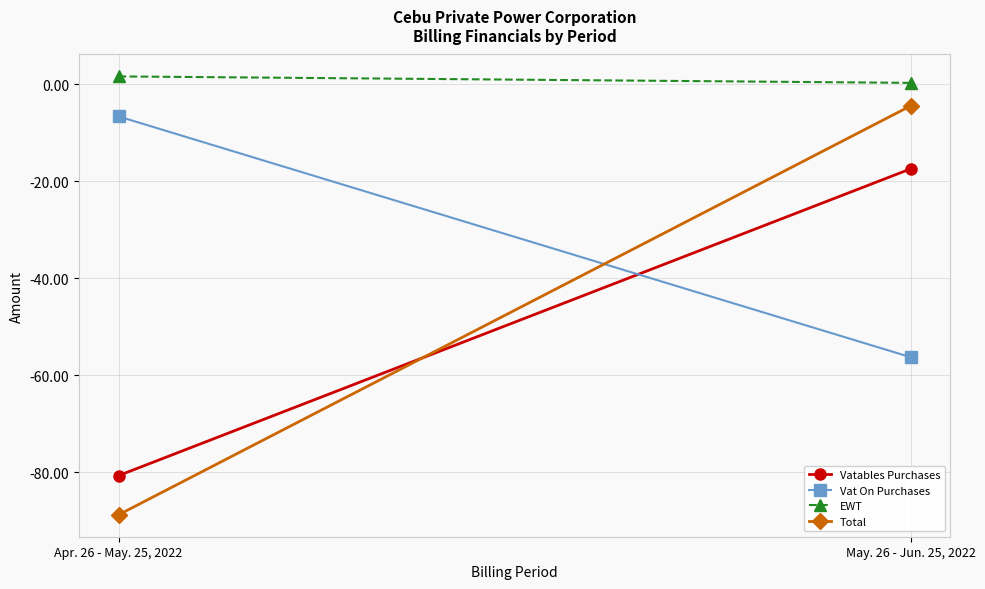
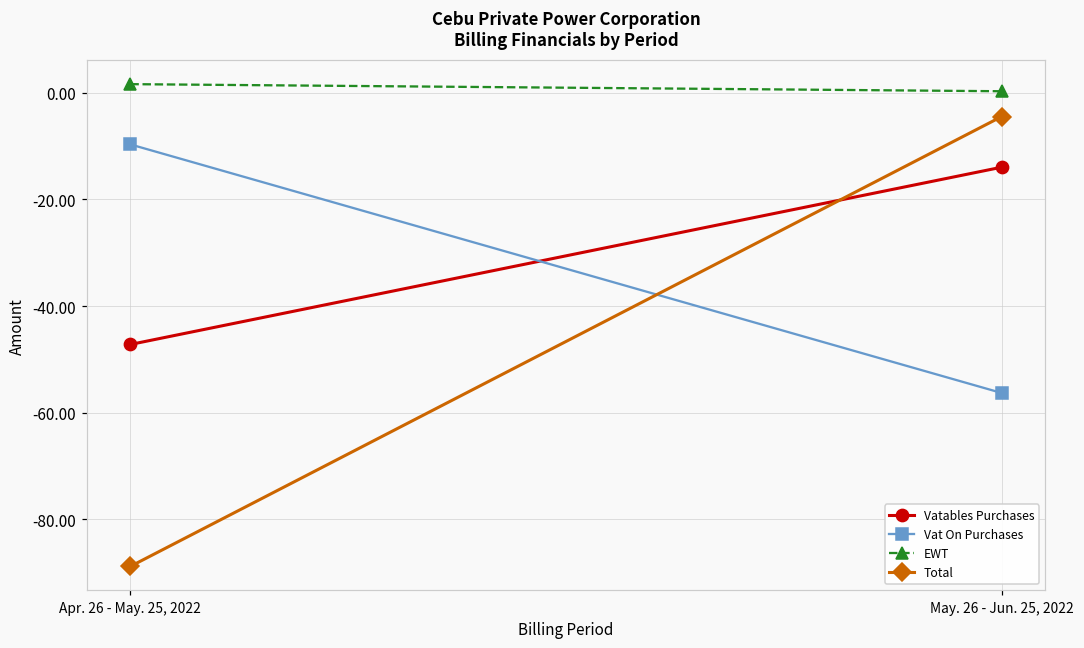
  {
    "Vatables Purchases": {
-     "Apr. 26 - May. 25, 2022": -81,
-     "May. 26 - Jun. 25, 2022": -17
+     "Apr. 26 - May. 25, 2022": -47,
+     "May. 26 - Jun. 25, 2022": -14
    },
    "Vat On Purchases": {
-     "Apr. 26 - May. 25, 2022": -7,
+     "Apr. 26 - May. 25, 2022": -10,
      "May. 26 - Jun. 25, 2022": -56
    },
    "EWT": {
      "Apr. 26 - May. 25, 2022": 2,
      "May. 26 - Jun. 25, 2022": 0
    },
    "Total": {
      "Apr. 26 - May. 25, 2022": -89,
      "May. 26 - Jun. 25, 2022": -4
    }
  }
